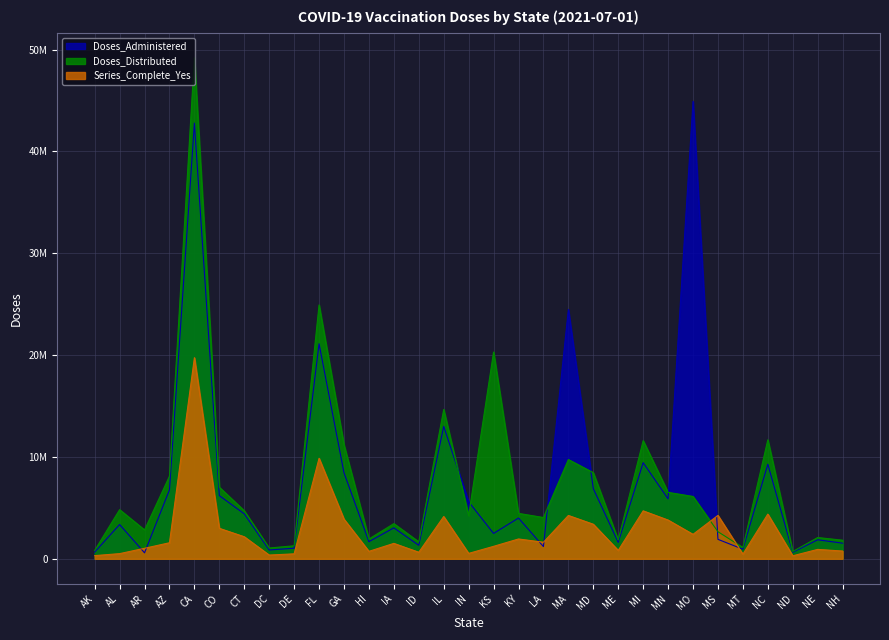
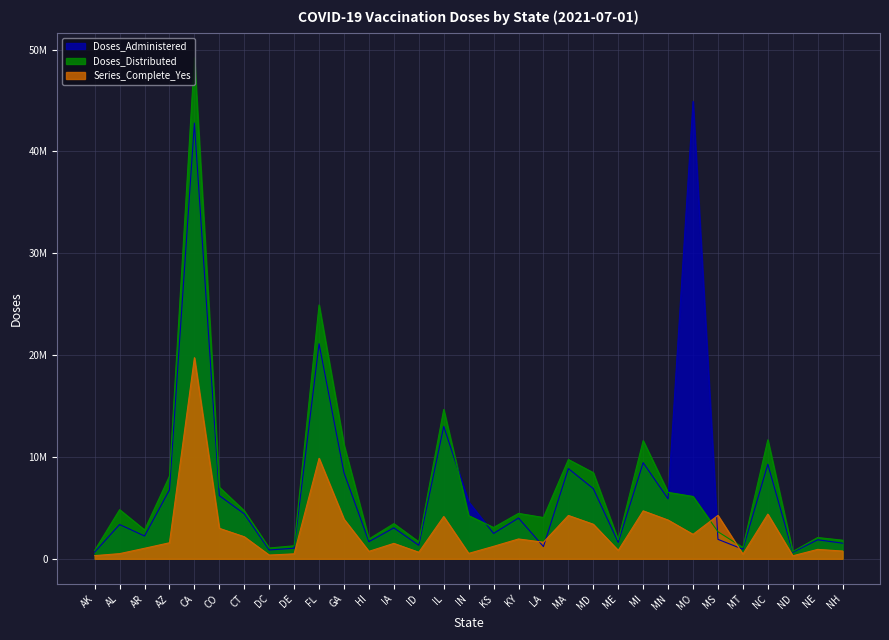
  {
    "Doses_Administered": {
      "AL": 3400000,
-     "AR": 600000,
+     "AR": 2200000,
      "AZ": 6800000,
      "CA": 42800000,
      "CO": 6200000,
      "CT": 4400000,
      "FL": 21100000,
      "GA": 8400000,
      "HI": 1700000,
      "IA": 3000000,
      "ID": 1300000,
      "IL": 13000000,
      "IN": 5600000,
      "KS": 2500000,
      "KY": 4000000,
      "LA": 1200000,
-     "MA": 24500000,
+     "MA": 8900000,
      "MD": 6900000,
      "MI": 9400000,
      "MN": 5900000,
      "MO": 44900000,
      "MS": 1900000,
      "NC": 9300000,
      "NH": 1500000
    },
    "Doses_Distributed": {
      "AL": 4800000,
      "AR": 2800000,
      "AZ": 8100000,
      "CO": 7000000,
      "CT": 4700000,
      "FL": 24900000,
      "GA": 11200000,
      "HI": 1900000,
      "IA": 3500000,
      "ID": 1700000,
      "IL": 14700000,
      "IN": 4200000,
-     "KS": 20300000,
+     "KS": 3100000,
      "KY": 4500000,
      "LA": 4100000,
      "MA": 9700000,
      "MD": 8500000,
      "MI": 11600000,
      "MN": 6500000,
      "MO": 6100000,
      "MS": 2700000,
      "NC": 11700000,
      "NH": 1800000
    },
    "Series_Complete_Yes": {
      "AK": 300000,
      "AL": 500000,
      "AR": 1000000,
      "AZ": 1600000,
      "CA": 19700000,
      "CO": 3000000,
      "CT": 2200000,
      "DC": 400000,
      "DE": 500000,
      "FL": 9900000,
      "GA": 3900000,
      "HI": 700000,
      "IA": 1500000,
      "ID": 600000,
      "IL": 4200000,
      "IN": 500000,
      "KS": 1200000,
      "KY": 1900000,
      "LA": 1600000,
      "MA": 4300000,
      "MD": 3400000,
      "ME": 800000,
      "MI": 4700000,
      "MN": 3800000,
      "MO": 2400000,
      "MS": 4300000,
      "MT": 500000,
      "NC": 4400000,
      "ND": 300000,
      "NE": 900000,
      "NH": 800000
    }
  }
